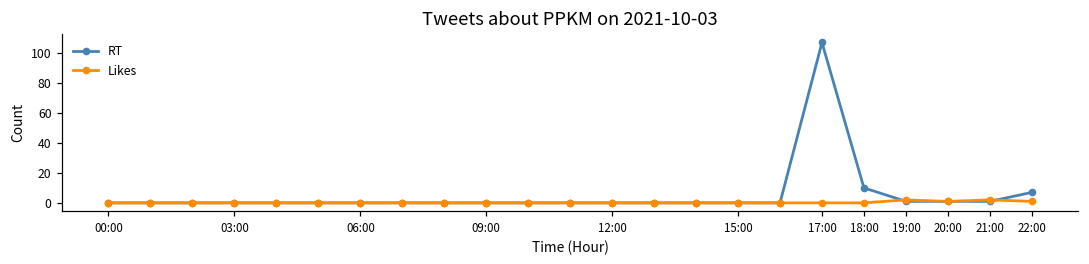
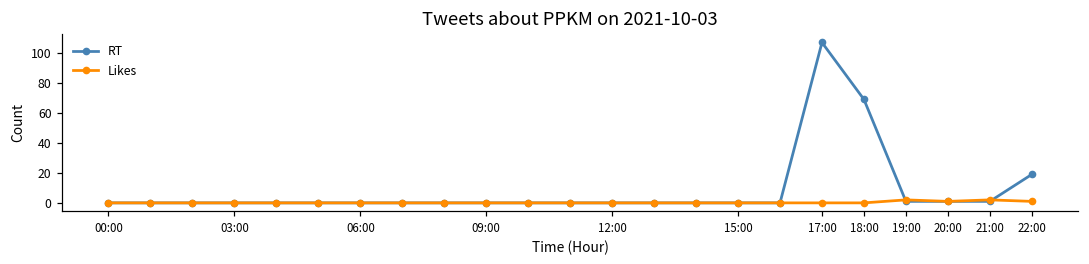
  {
    "RT": {
      "17:00": 107,
-     "18:00": 10,
-     "22:00": 7
+     "18:00": 69,
+     "22:00": 19
    },
    "Likes": {
      "17:00": 0,
      "18:00": 0,
      "22:00": 1
    }
  }
